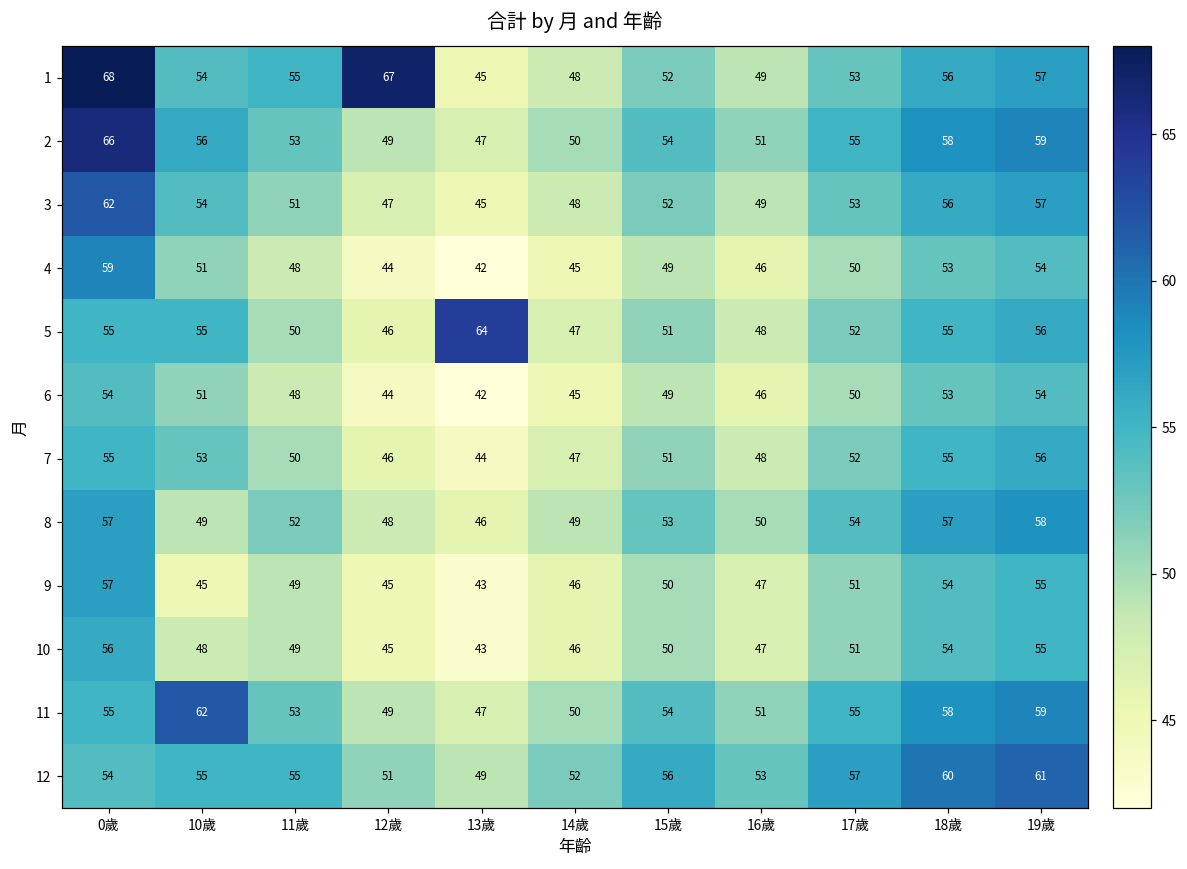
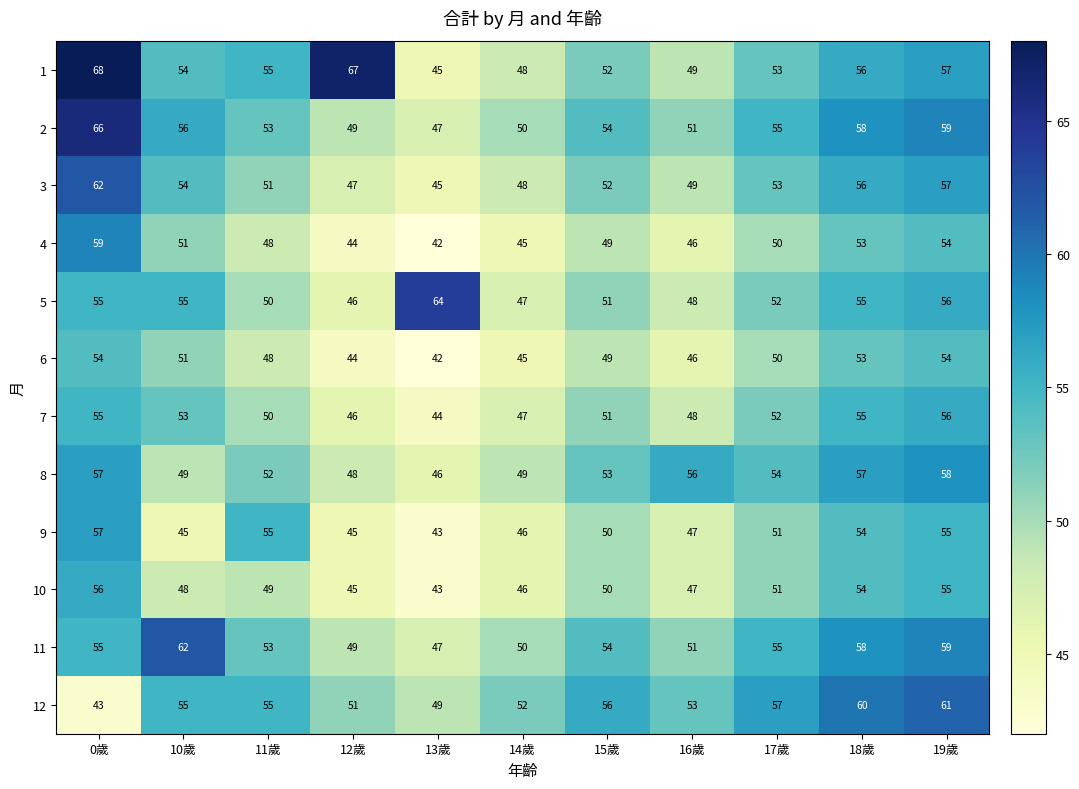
  {
    "1": {
      "0歲": 68,
      "10歲": 54,
      "11歲": 55,
      "12歲": 67,
      "13歲": 45,
      "14歲": 48,
      "15歲": 52,
      "16歲": 49,
      "17歲": 53,
      "18歲": 56,
      "19歲": 57
    },
    "2": {
      "0歲": 66,
      "10歲": 56,
      "11歲": 53,
      "12歲": 49,
      "13歲": 47,
      "14歲": 50,
      "15歲": 54,
      "16歲": 51,
      "17歲": 55,
      "18歲": 58,
      "19歲": 59
    },
    "3": {
      "0歲": 62,
      "10歲": 54,
      "11歲": 51,
      "12歲": 47,
      "13歲": 45,
      "14歲": 48,
      "15歲": 52,
      "16歲": 49,
      "17歲": 53,
      "18歲": 56,
      "19歲": 57
    },
    "4": {
      "0歲": 59,
      "10歲": 51,
      "11歲": 48,
      "12歲": 44,
      "13歲": 42,
      "14歲": 45,
      "15歲": 49,
      "16歲": 46,
      "17歲": 50,
      "18歲": 53,
      "19歲": 54
    },
    "5": {
      "0歲": 55,
      "10歲": 55,
      "11歲": 50,
      "12歲": 46,
      "13歲": 64,
      "14歲": 47,
      "15歲": 51,
      "16歲": 48,
      "17歲": 52,
      "18歲": 55,
      "19歲": 56
    },
    "6": {
      "0歲": 54,
      "10歲": 51,
      "11歲": 48,
      "12歲": 44,
      "13歲": 42,
      "14歲": 45,
      "15歲": 49,
      "16歲": 46,
      "17歲": 50,
      "18歲": 53,
      "19歲": 54
    },
    "7": {
      "0歲": 55,
      "10歲": 53,
      "11歲": 50,
      "12歲": 46,
      "13歲": 44,
      "14歲": 47,
      "15歲": 51,
      "16歲": 48,
      "17歲": 52,
      "18歲": 55,
      "19歲": 56
    },
    "8": {
      "0歲": 57,
      "10歲": 49,
      "11歲": 52,
      "12歲": 48,
      "13歲": 46,
      "14歲": 49,
      "15歲": 53,
-     "16歲": 50,
+     "16歲": 56,
      "17歲": 54,
      "18歲": 57,
      "19歲": 58
    },
    "9": {
      "0歲": 57,
      "10歲": 45,
-     "11歲": 49,
+     "11歲": 55,
      "12歲": 45,
      "13歲": 43,
      "14歲": 46,
      "15歲": 50,
      "16歲": 47,
      "17歲": 51,
      "18歲": 54,
      "19歲": 55
    },
    "10": {
      "0歲": 56,
      "10歲": 48,
      "11歲": 49,
      "12歲": 45,
      "13歲": 43,
      "14歲": 46,
      "15歲": 50,
      "16歲": 47,
      "17歲": 51,
      "18歲": 54,
      "19歲": 55
    },
    "11": {
      "0歲": 55,
      "10歲": 62,
      "11歲": 53,
      "12歲": 49,
      "13歲": 47,
      "14歲": 50,
      "15歲": 54,
      "16歲": 51,
      "17歲": 55,
      "18歲": 58,
      "19歲": 59
    },
    "12": {
-     "0歲": 54,
+     "0歲": 43,
      "10歲": 55,
      "11歲": 55,
      "12歲": 51,
      "13歲": 49,
      "14歲": 52,
      "15歲": 56,
      "16歲": 53,
      "17歲": 57,
      "18歲": 60,
      "19歲": 61
    }
  }
